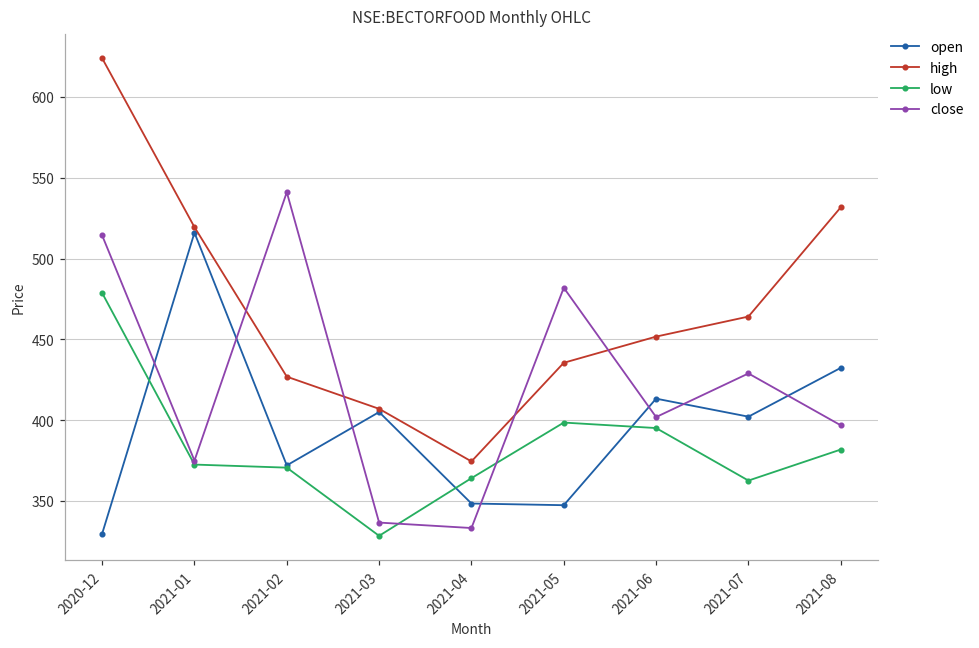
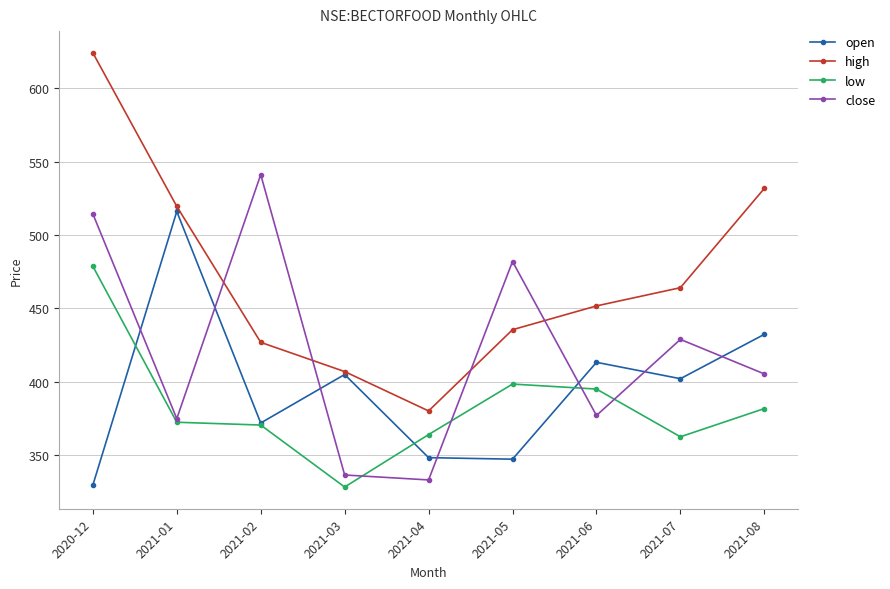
  {
    "open": {
      "2020-12": 330,
      "2021-01": 516,
      "2021-03": 405,
      "2021-04": 348,
      "2021-05": 347,
      "2021-06": 413,
      "2021-07": 402,
      "2021-08": 432
    },
    "high": {
      "2020-12": 624,
      "2021-01": 519,
      "2021-02": 427,
      "2021-03": 407,
-     "2021-04": 374,
+     "2021-04": 380,
      "2021-05": 436,
      "2021-06": 452,
      "2021-07": 464,
      "2021-08": 532
    },
    "low": {
      "2020-12": 479,
      "2021-01": 373,
      "2021-03": 328,
      "2021-04": 364,
      "2021-05": 399,
      "2021-06": 395,
      "2021-07": 363,
      "2021-08": 382
    },
    "close": {
      "2020-12": 514,
      "2021-01": 375,
      "2021-02": 541,
      "2021-03": 337,
      "2021-04": 333,
      "2021-05": 482,
-     "2021-06": 402,
+     "2021-06": 377,
      "2021-07": 429,
-     "2021-08": 397
+     "2021-08": 405
    }
  }
